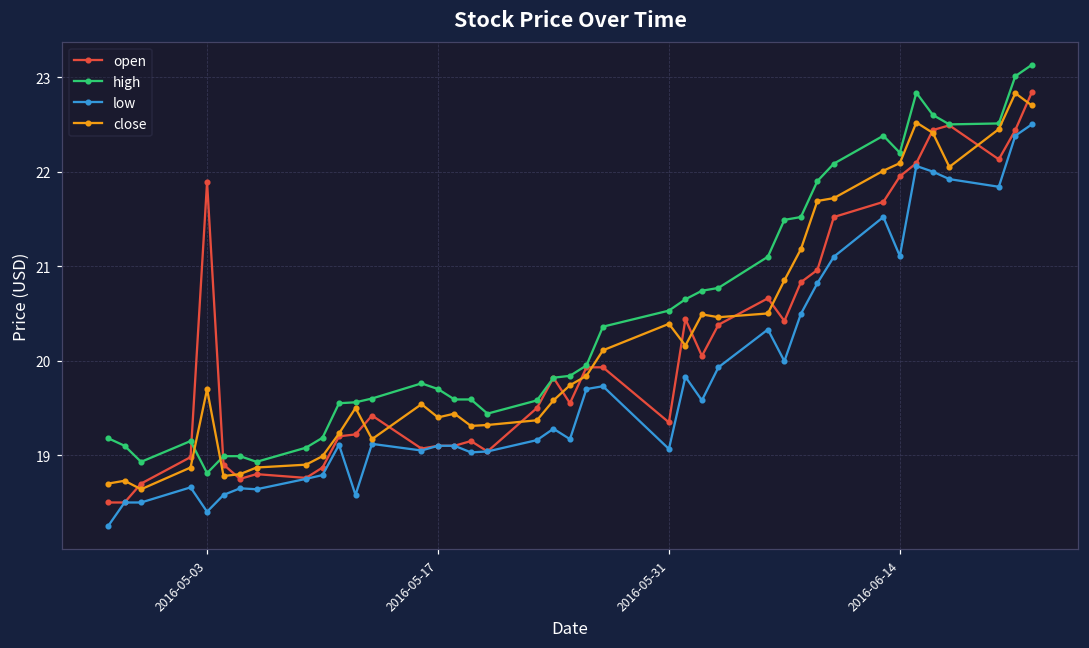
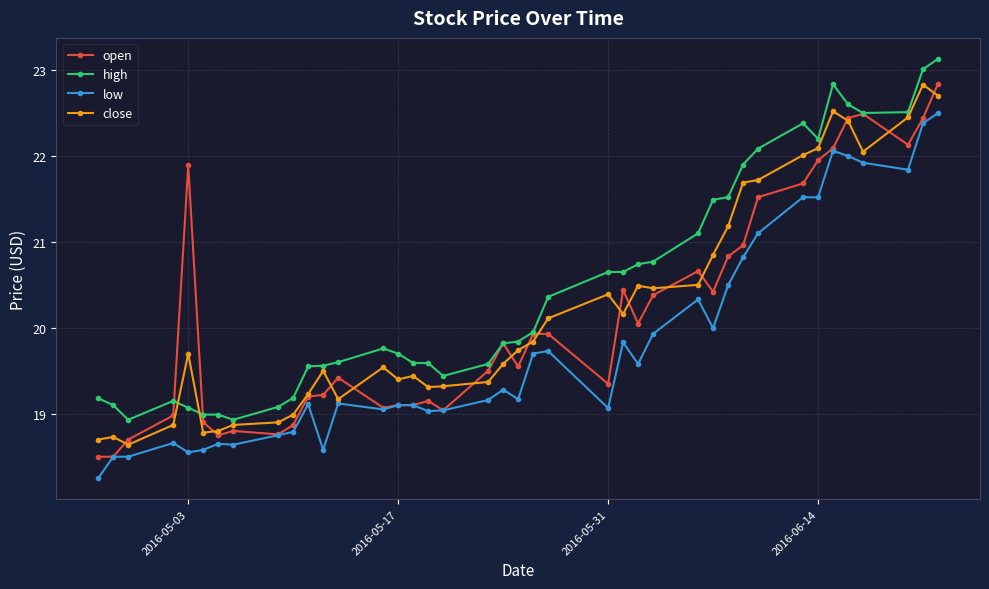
  {
    "open": {
      "2016-05-03": 21.9,
      "2016-05-31": 19.3,
      "2016-06-14": 22.0
    },
    "high": {
-     "2016-05-03": 18.8,
+     "2016-05-03": 19.1,
      "2016-05-17": 19.7,
-     "2016-05-31": 20.5,
+     "2016-05-31": 20.7,
      "2016-06-14": 22.2
    },
    "low": {
-     "2016-05-03": 18.4,
+     "2016-05-03": 18.5,
      "2016-05-31": 19.1,
-     "2016-06-14": 21.1
+     "2016-06-14": 21.5
    },
    "close": {
      "2016-05-03": 19.7,
      "2016-05-17": 19.4,
      "2016-05-31": 20.4,
      "2016-06-14": 22.1
    }
  }
